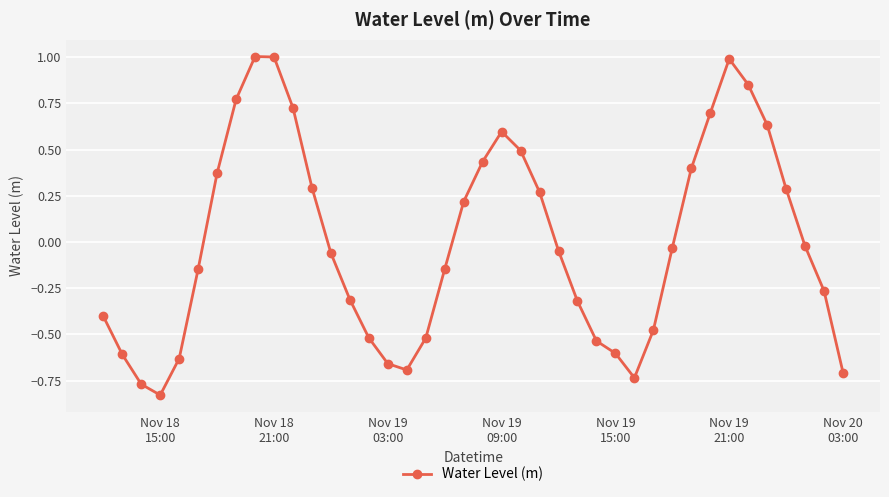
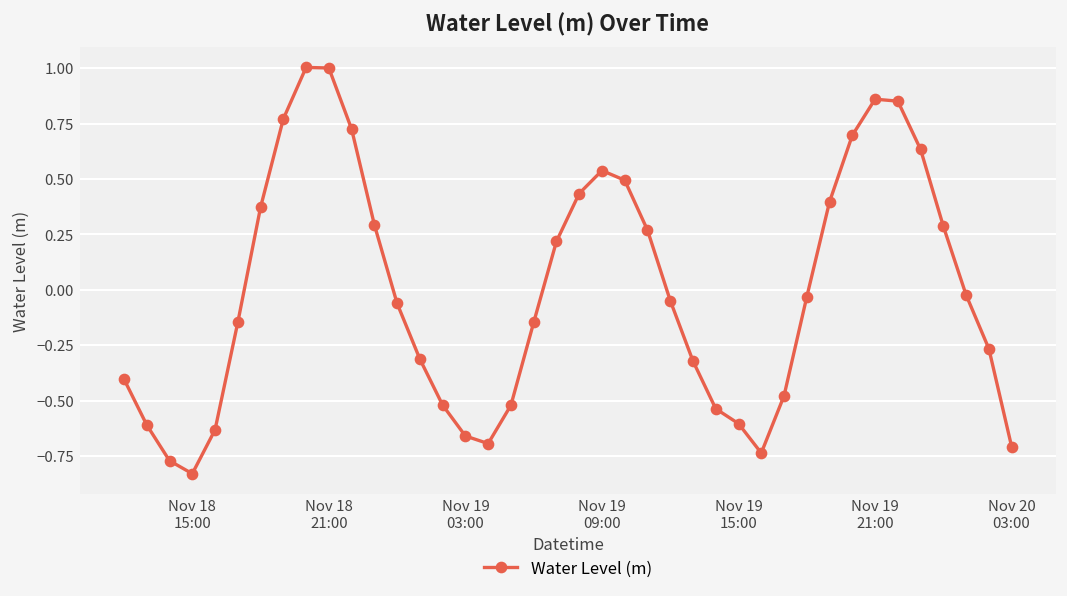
  {
    "Nov 18 15:00": -0.83,
    "Nov 18 21:00": 1.00,
    "Nov 19 03:00": -0.66,
-   "Nov 19 09:00": 0.60,
+   "Nov 19 09:00": 0.54,
    "Nov 19 15:00": -0.60,
-   "Nov 19 21:00": 0.99,
+   "Nov 19 21:00": 0.86,
    "Nov 20 03:00": -0.71
  }
